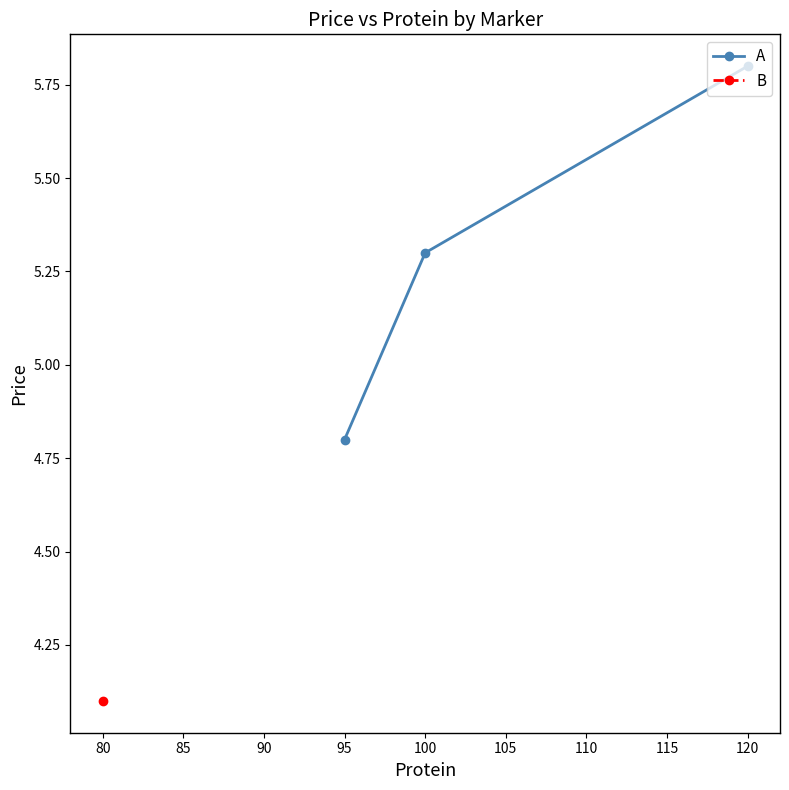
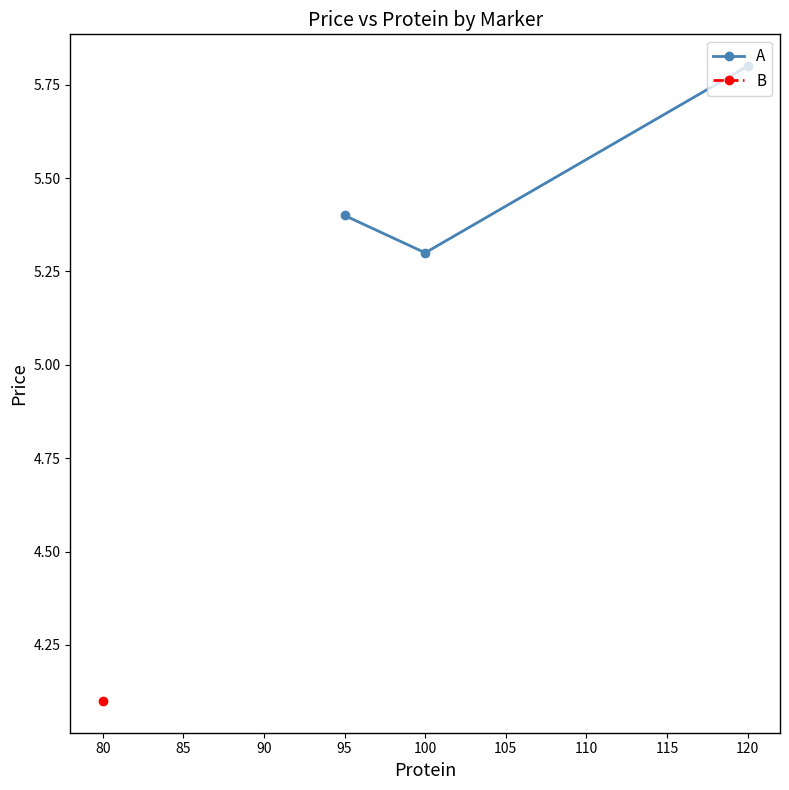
  {
    "A": {
-     "95": 4.8,
+     "95": 5.4,
      "100": 5.3
    },
    "B": {
      "80": 4.1
    }
  }
